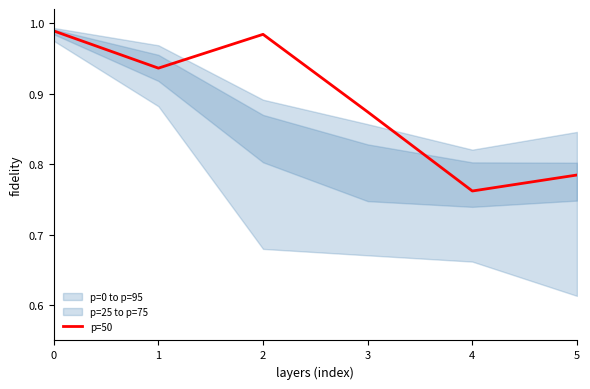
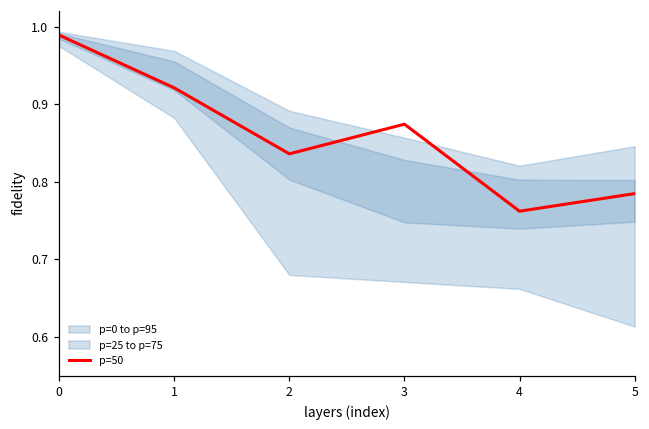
  {
    "p=50": {
-     "1": 0.94,
-     "2": 0.98,
+     "1": 0.92,
+     "2": 0.84,
      "3": 0.87,
      "4": 0.76,
      "5": 0.78
    }
  }
